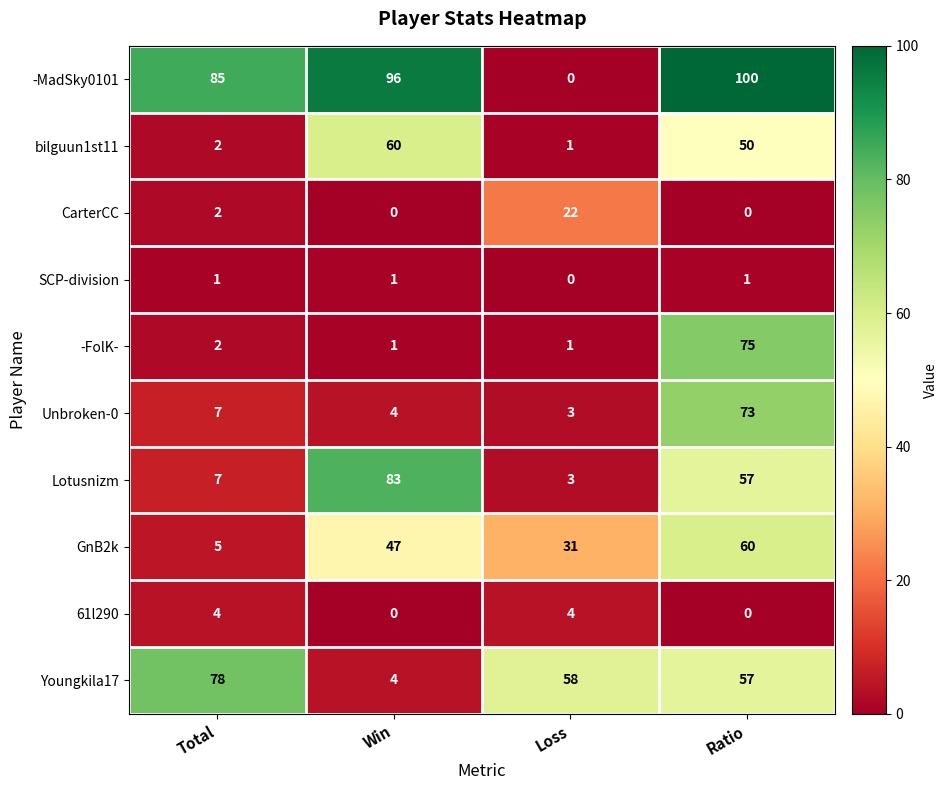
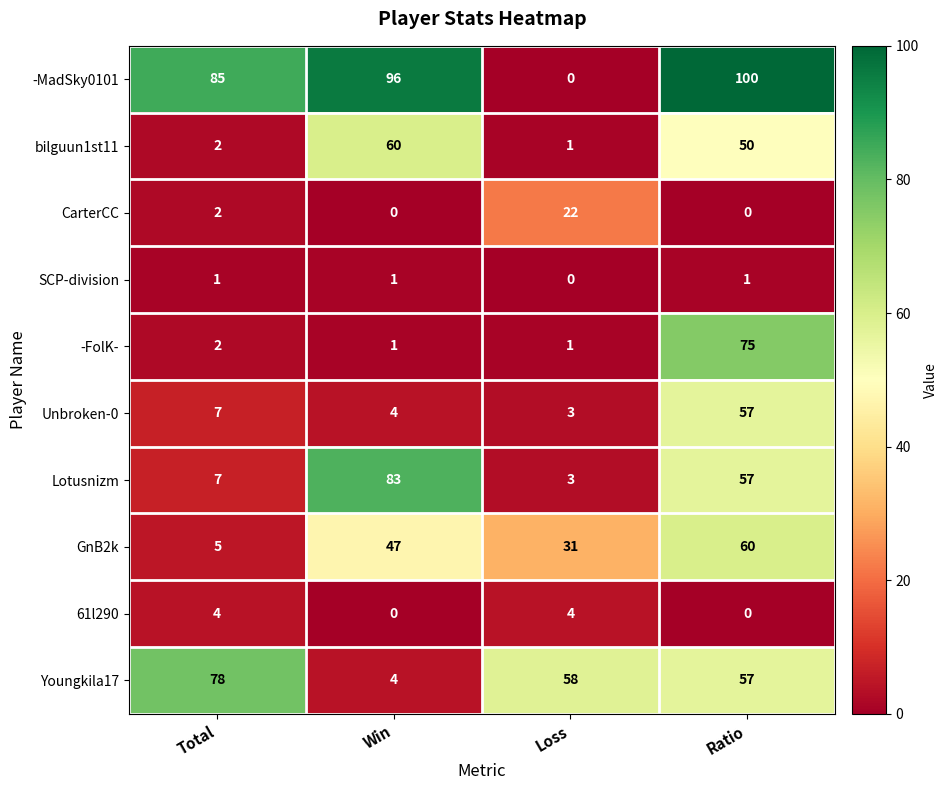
  {
    "-MadSky0101": {
      "Total": 85,
      "Win": 96,
      "Loss": 0,
      "Ratio": 100
    },
    "bilguun1st11": {
      "Total": 2,
      "Win": 60,
      "Loss": 1,
      "Ratio": 50
    },
    "CarterCC": {
      "Total": 2,
      "Win": 0,
      "Loss": 22,
      "Ratio": 0
    },
    "SCP-division": {
      "Total": 1,
      "Win": 1,
      "Loss": 0,
      "Ratio": 1
    },
    "-FolK-": {
      "Total": 2,
      "Win": 1,
      "Loss": 1,
      "Ratio": 75
    },
    "Unbroken-0": {
      "Total": 7,
      "Win": 4,
      "Loss": 3,
-     "Ratio": 73
+     "Ratio": 57
    },
    "Lotusnizm": {
      "Total": 7,
      "Win": 83,
      "Loss": 3,
      "Ratio": 57
    },
    "GnB2k": {
      "Total": 5,
      "Win": 47,
      "Loss": 31,
      "Ratio": 60
    },
    "61l290": {
      "Total": 4,
      "Win": 0,
      "Loss": 4,
      "Ratio": 0
    },
    "Youngkila17": {
      "Total": 78,
      "Win": 4,
      "Loss": 58,
      "Ratio": 57
    }
  }
